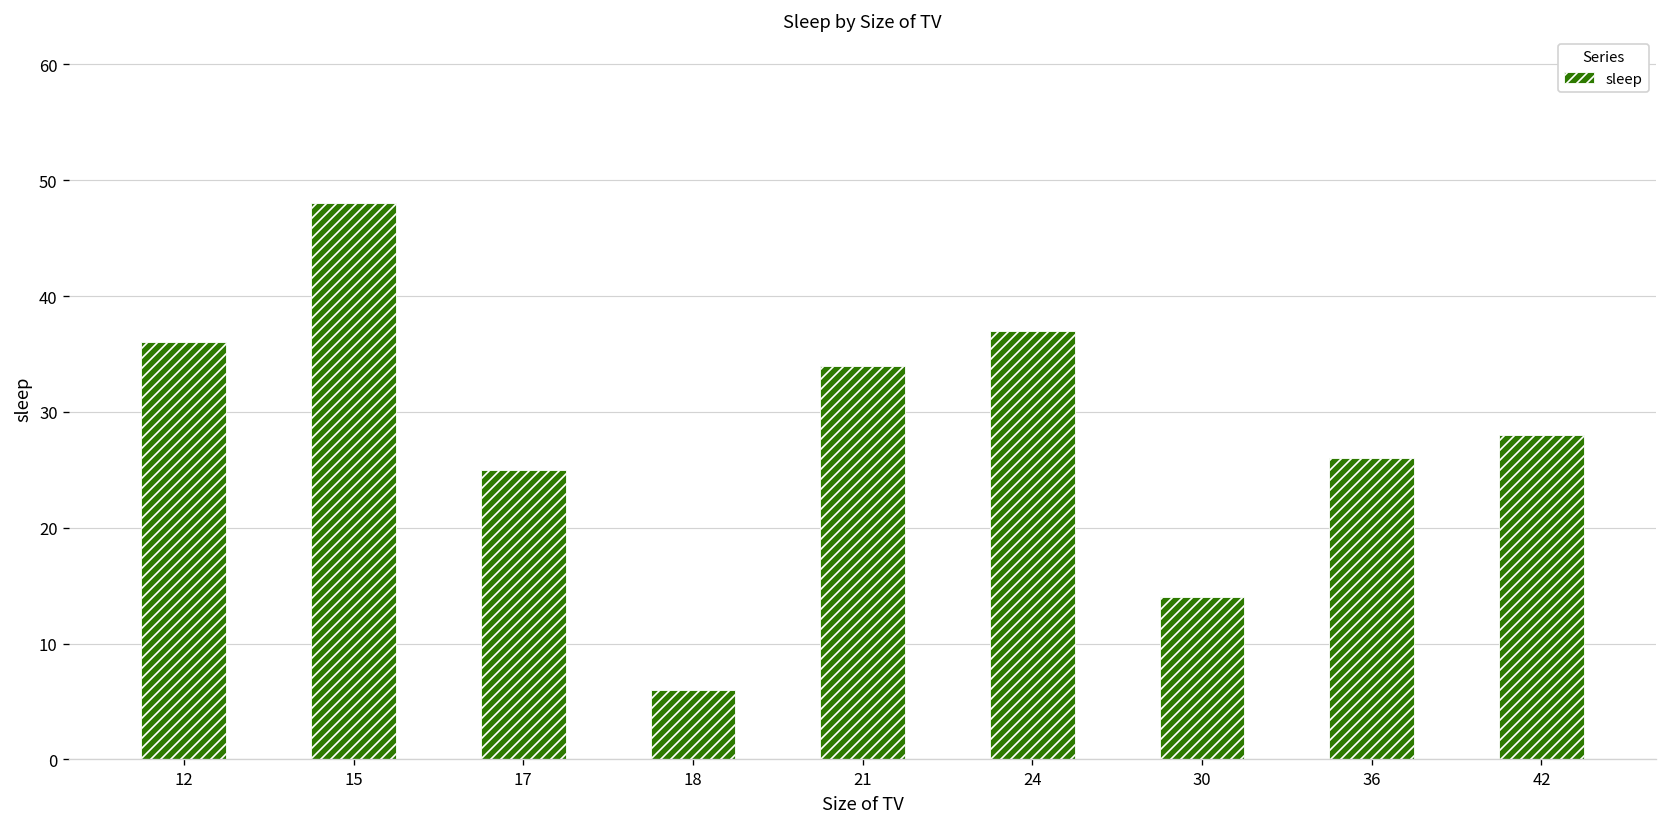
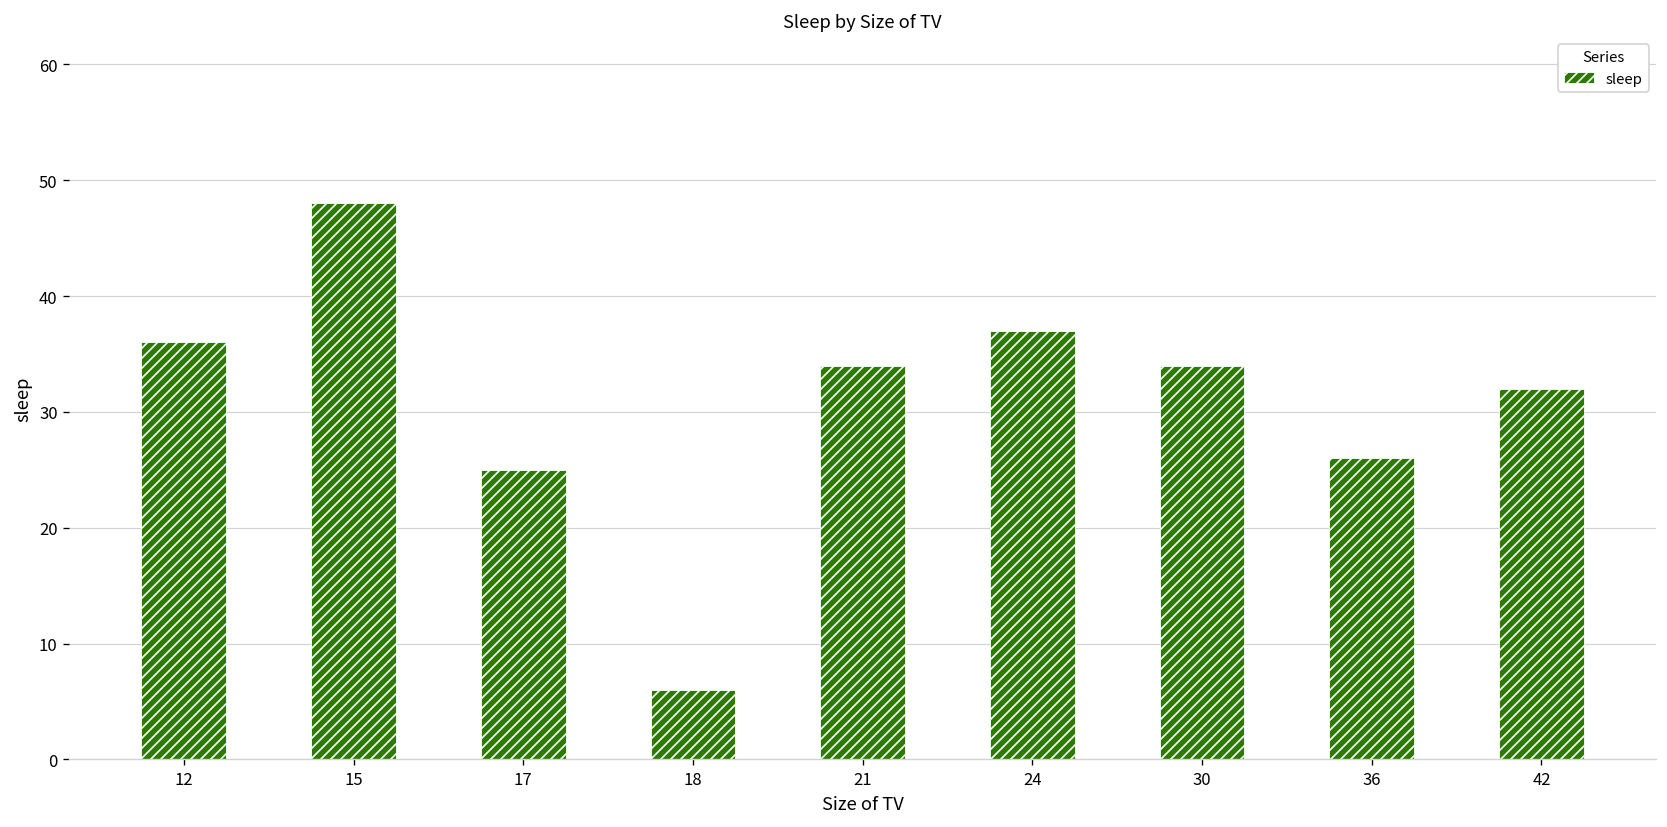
  {
    "12": 36,
    "15": 48,
    "17": 25,
    "18": 6,
    "21": 34,
    "24": 37,
-   "30": 14,
+   "30": 34,
    "36": 26,
-   "42": 28
+   "42": 32
  }
